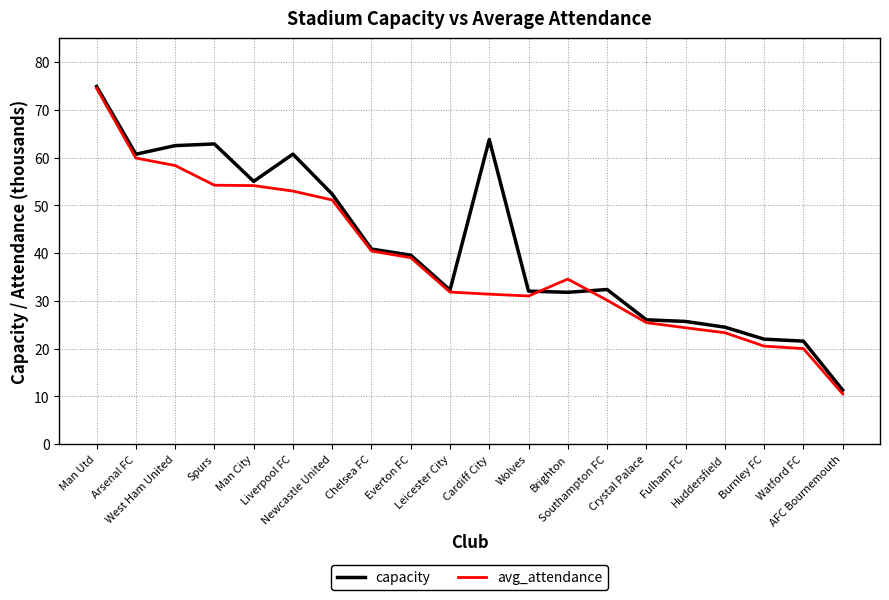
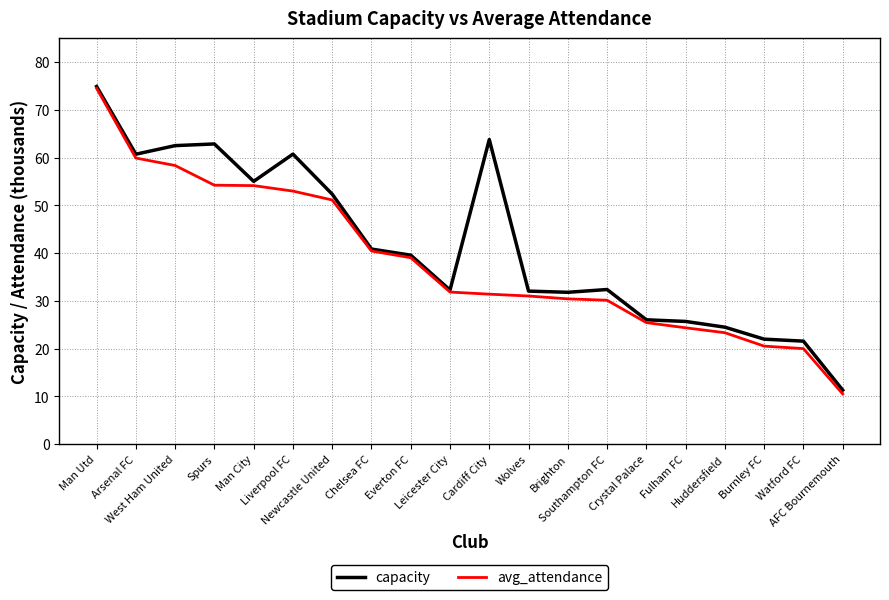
  {
    "capacity": {
      "Arsenal FC": 61,
      "West Ham United": 63,
      "Spurs": 63,
      "Man City": 55,
      "Liverpool FC": 61,
      "Newcastle United": 52,
      "Everton FC": 40,
      "Cardiff City": 64,
      "Wolves": 32,
      "Brighton": 32,
      "Southampton FC": 32,
      "Crystal Palace": 26,
      "Fulham FC": 26,
      "Huddersfield": 25,
      "Burnley FC": 22,
      "Watford FC": 22,
      "AFC Bournemouth": 11
    },
    "avg_attendance": {
      "Arsenal FC": 60,
      "West Ham United": 58,
      "Spurs": 54,
      "Man City": 54,
      "Liverpool FC": 53,
      "Newcastle United": 51,
      "Everton FC": 39,
      "Cardiff City": 31,
      "Wolves": 31,
-     "Brighton": 35,
+     "Brighton": 30,
      "Southampton FC": 30,
      "Crystal Palace": 25,
      "Fulham FC": 24,
      "Huddersfield": 23,
      "Burnley FC": 21,
      "Watford FC": 20,
      "AFC Bournemouth": 11
    }
  }
